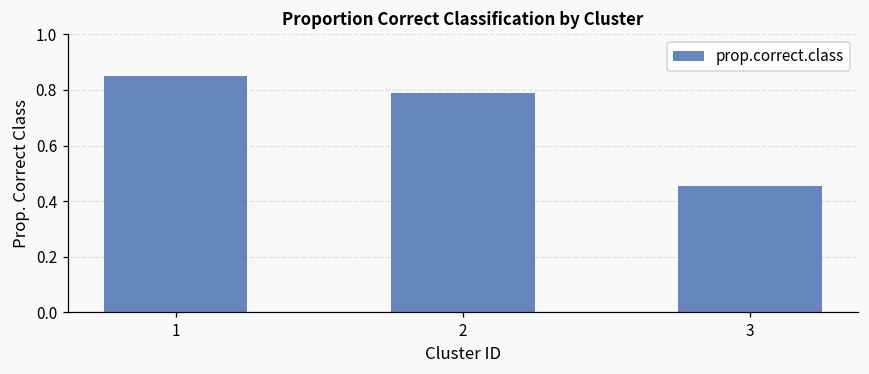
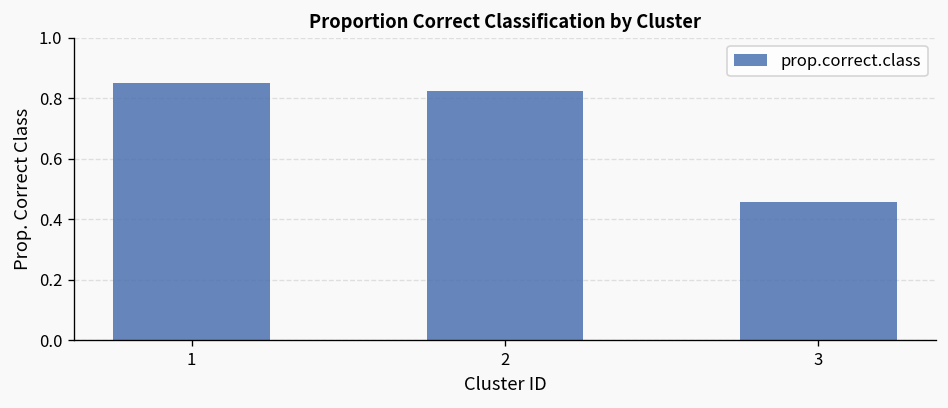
  {
    "1": 0.85,
-   "2": 0.79,
+   "2": 0.82,
    "3": 0.46
  }
